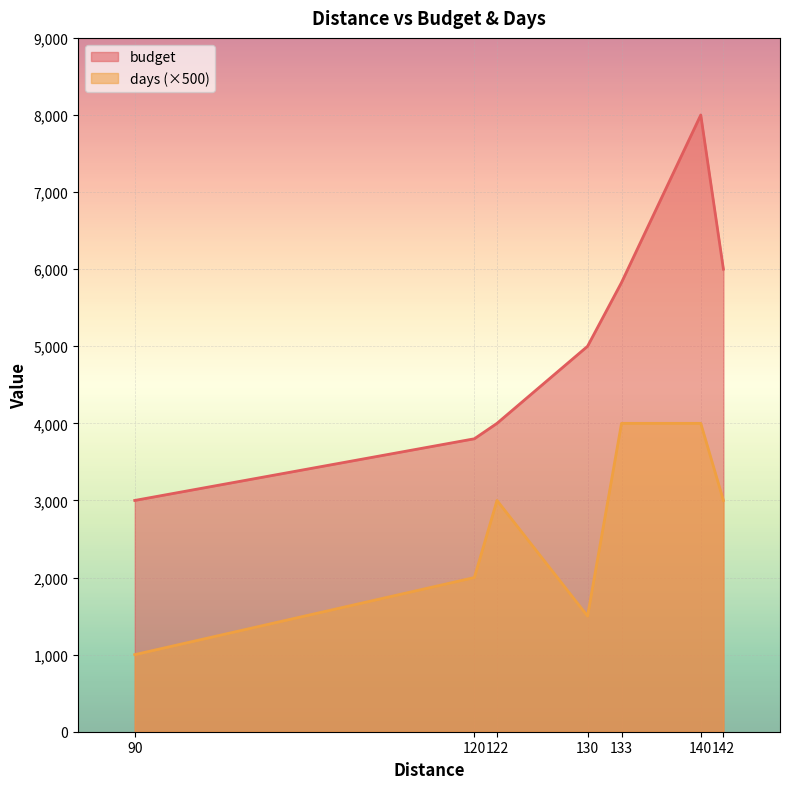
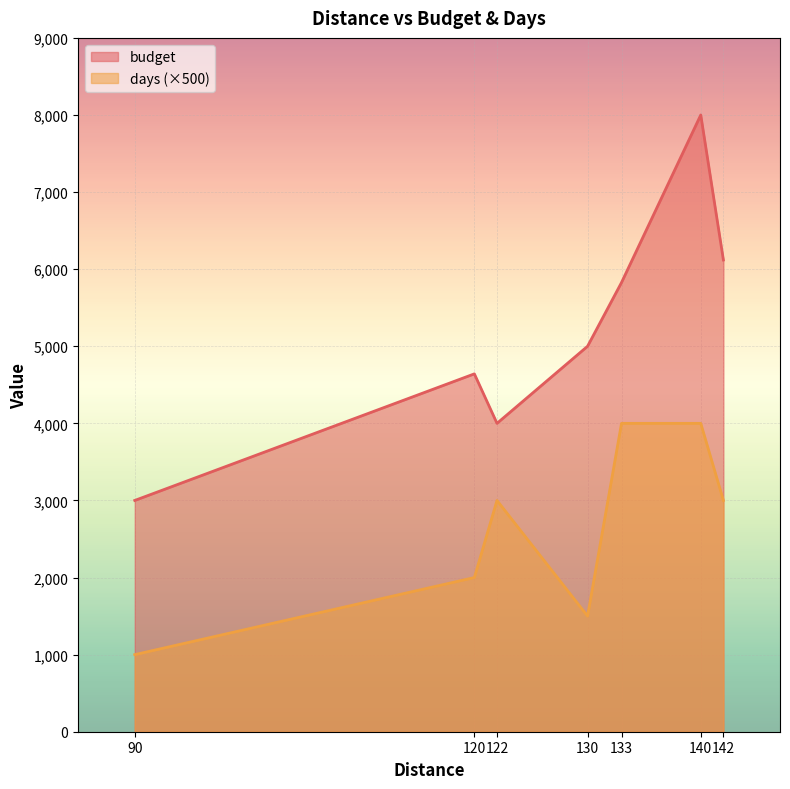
  {
    "budget": {
      "90": "3,000",
-     "120": "3,800",
+     "120": "4,600",
      "122": "4,000",
      "130": "5,000",
      "133": "5,800",
      "140": "8,000",
-     "142": "6,000"
+     "142": "6,100"
    },
    "days (×500)": {
      "90": "1,000",
      "120": "2,000",
      "122": "3,000",
      "130": "1,500",
      "133": "4,000",
      "140": "4,000",
      "142": "3,000"
    }
  }
